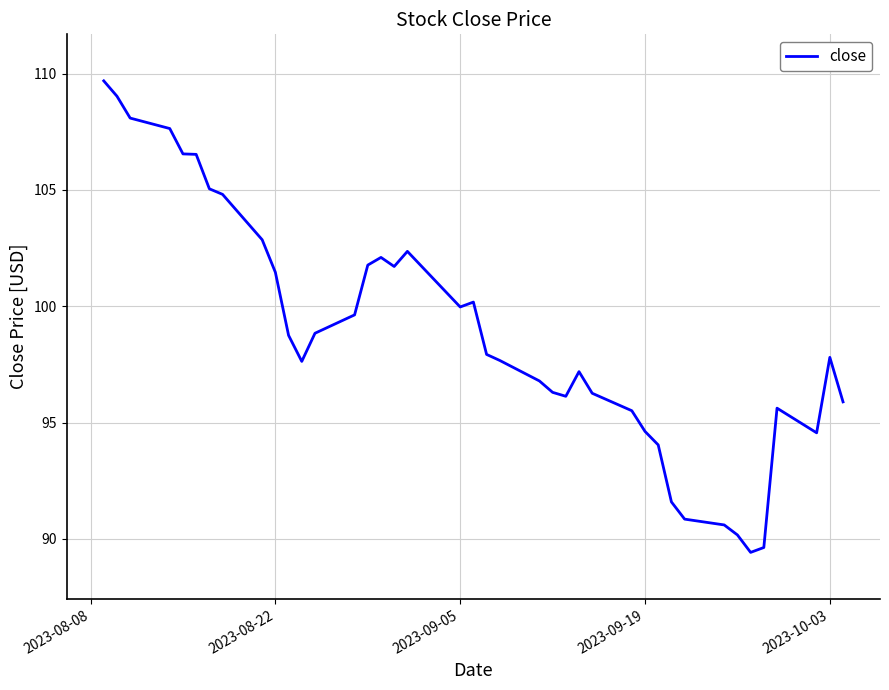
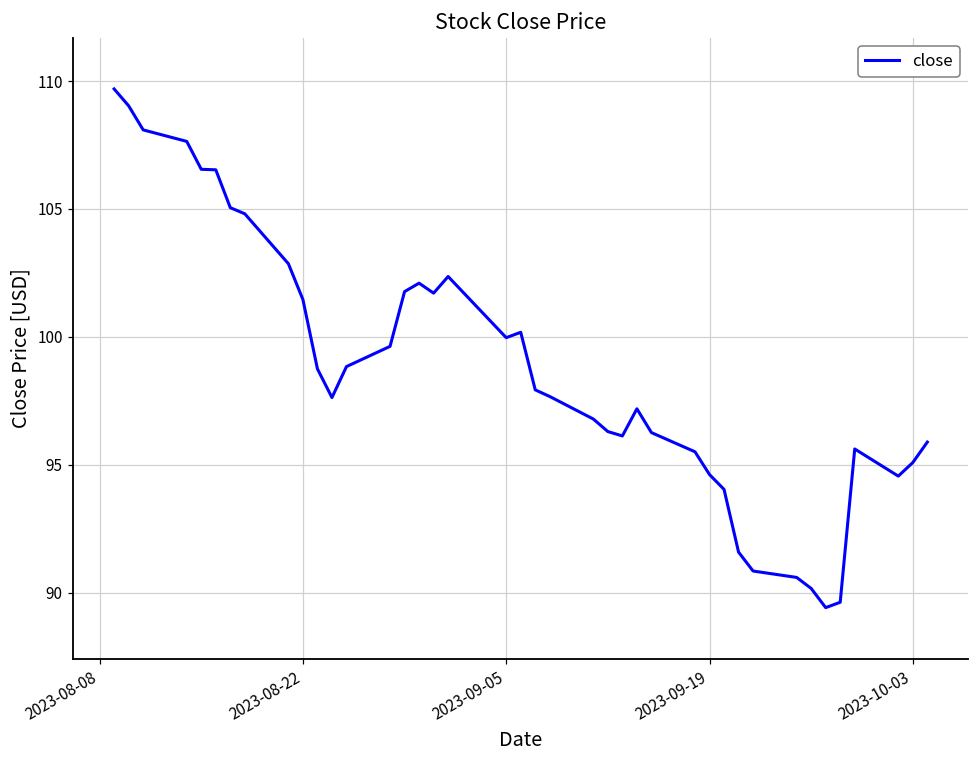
  {
    "2023-08-22": 101.5,
    "2023-09-05": 100.0,
    "2023-09-19": 94.6,
-   "2023-10-03": 97.8
+   "2023-10-03": 95.1
  }
